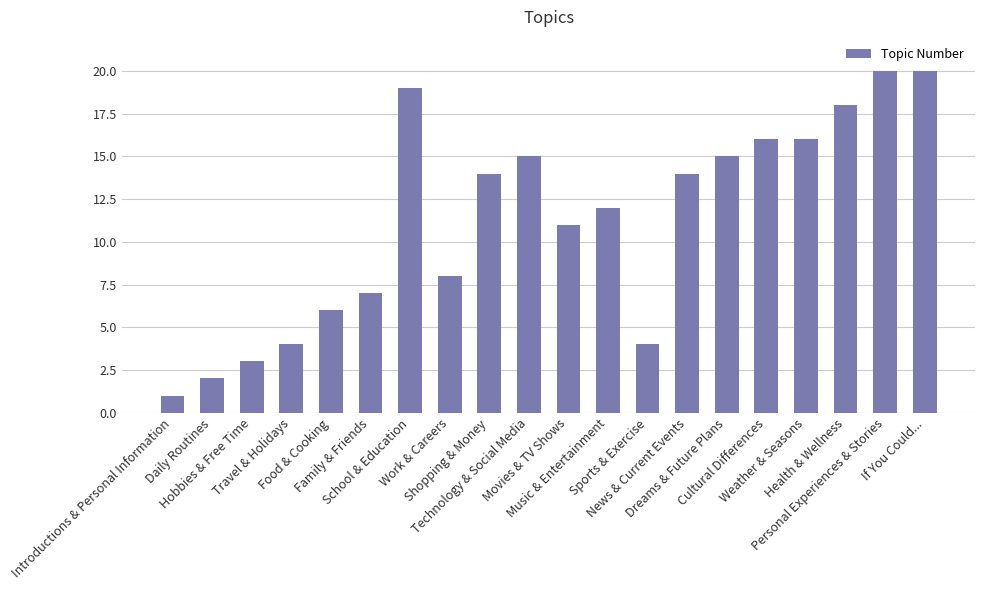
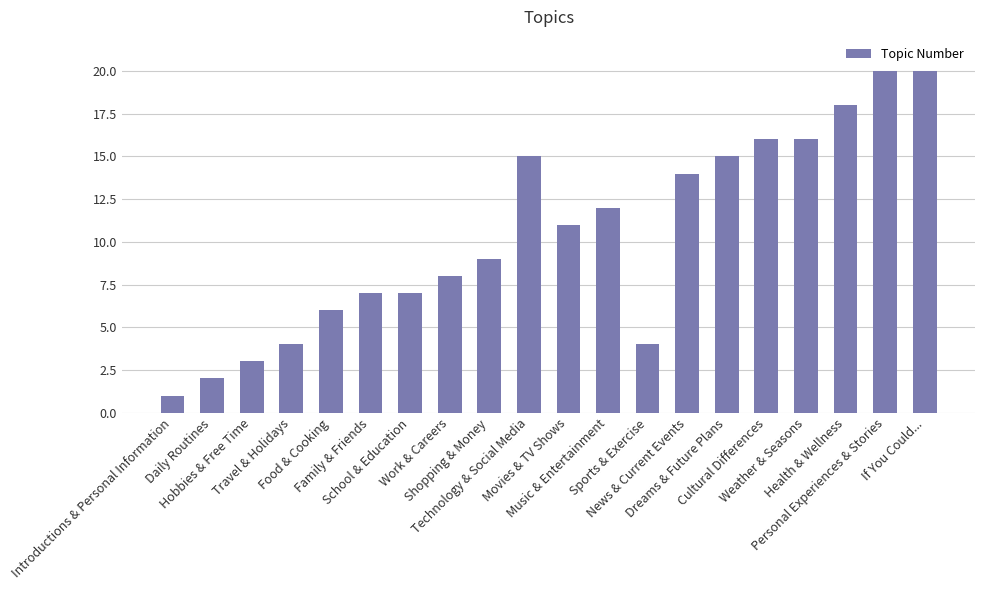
  {
    "Introductions & Personal Information": 1,
    "Daily Routines": 2,
    "Hobbies & Free Time": 3,
    "Travel & Holidays": 4,
    "Food & Cooking": 6,
    "Family & Friends": 7,
-   "School & Education": 19,
+   "School & Education": 7,
    "Work & Careers": 8,
-   "Shopping & Money": 14,
+   "Shopping & Money": 9,
    "Technology & Social Media": 15,
    "Movies & TV Shows": 11,
    "Music & Entertainment": 12,
    "Sports & Exercise": 4,
    "News & Current Events": 14,
    "Dreams & Future Plans": 15,
    "Cultural Differences": 16,
    "Weather & Seasons": 16,
    "Health & Wellness": 18,
    "Personal Experiences & Stories": 20,
    "If You Could...": 20
  }
